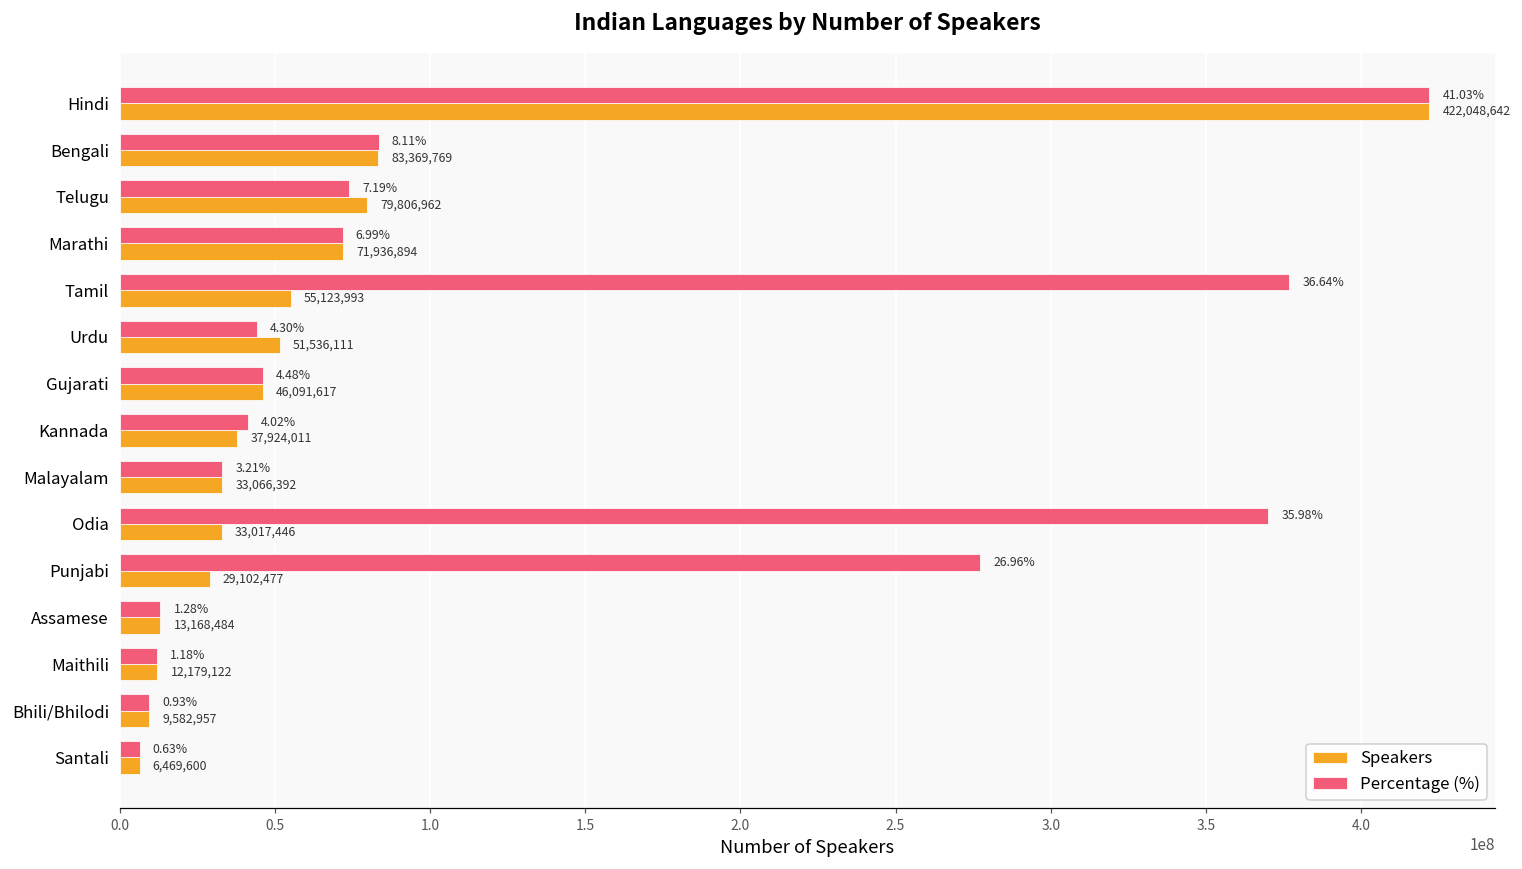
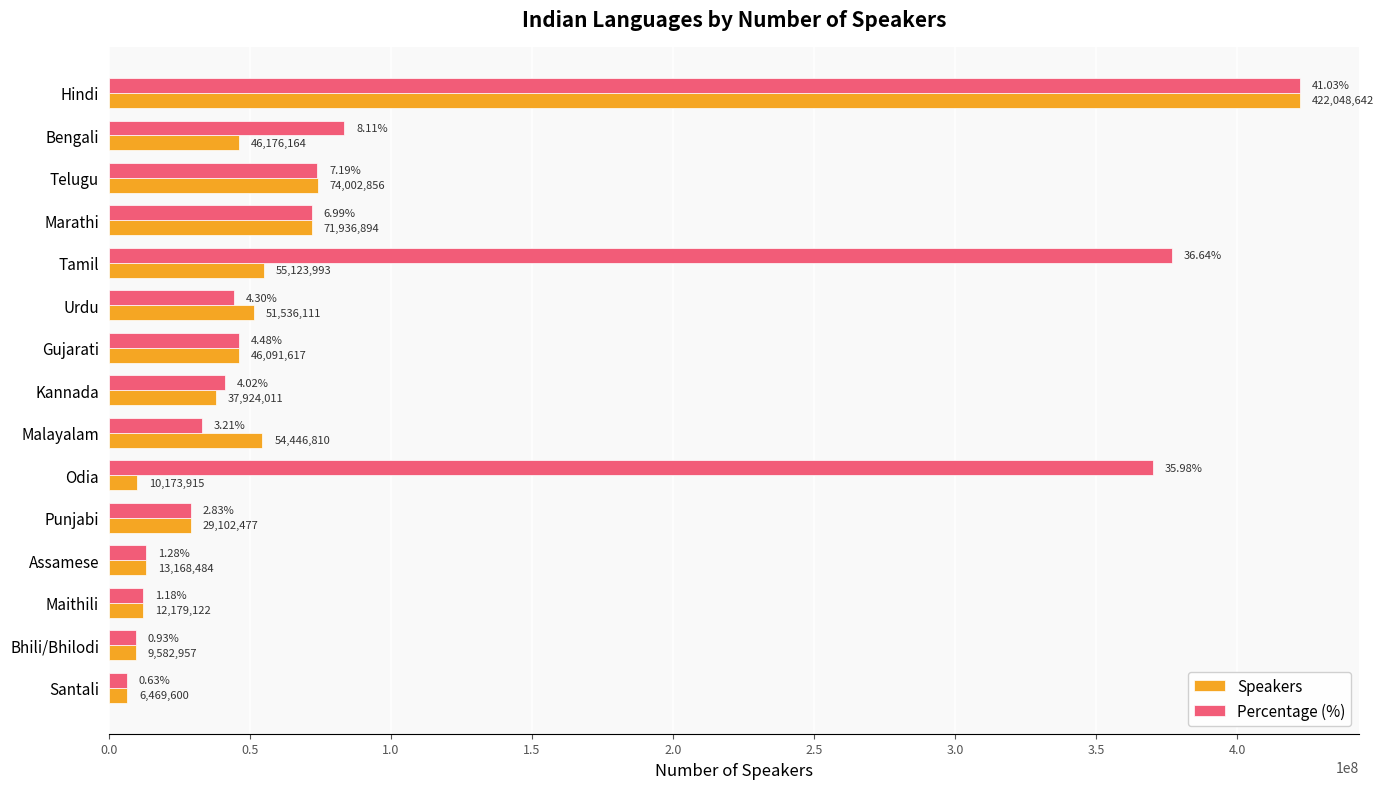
  {
    "Speakers": {
      "Hindi": "422,048,642",
-     "Bengali": "83,369,769",
-     "Telugu": "79,806,962",
+     "Bengali": "46,176,164",
+     "Telugu": "74,002,856",
      "Marathi": "71,936,894",
      "Tamil": "55,123,993",
      "Urdu": "51,536,111",
      "Gujarati": "46,091,617",
      "Kannada": "37,924,011",
-     "Malayalam": "33,066,392",
-     "Odia": "33,017,446",
+     "Malayalam": "54,446,810",
+     "Odia": "10,173,915",
      "Punjabi": "29,102,477",
      "Assamese": "13,168,484",
      "Maithili": "12,179,122",
      "Bhili/Bhilodi": "9,582,957",
      "Santali": "6,469,600"
    },
    "Percentage (%)": {
-     "Punjabi": "26.96%"
+     "Punjabi": "2.83%"
    }
  }
